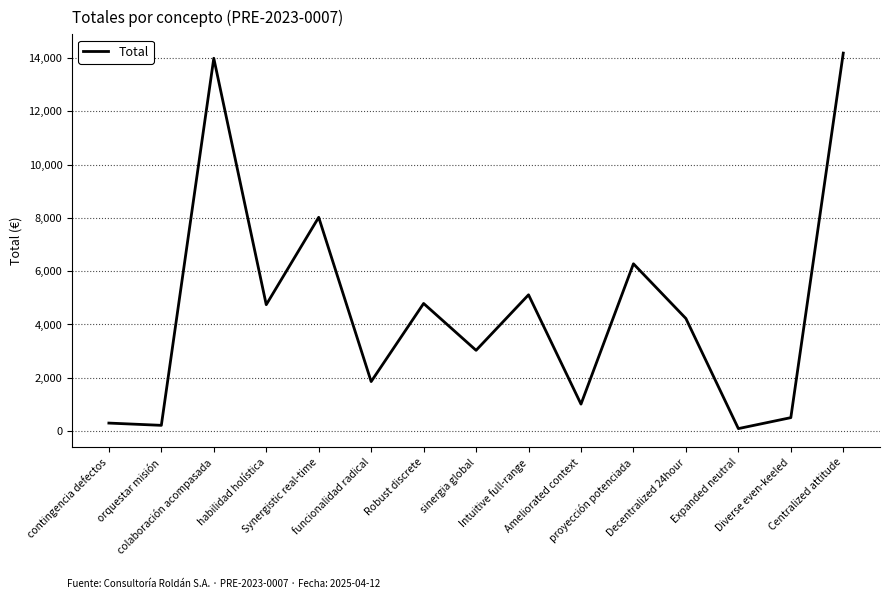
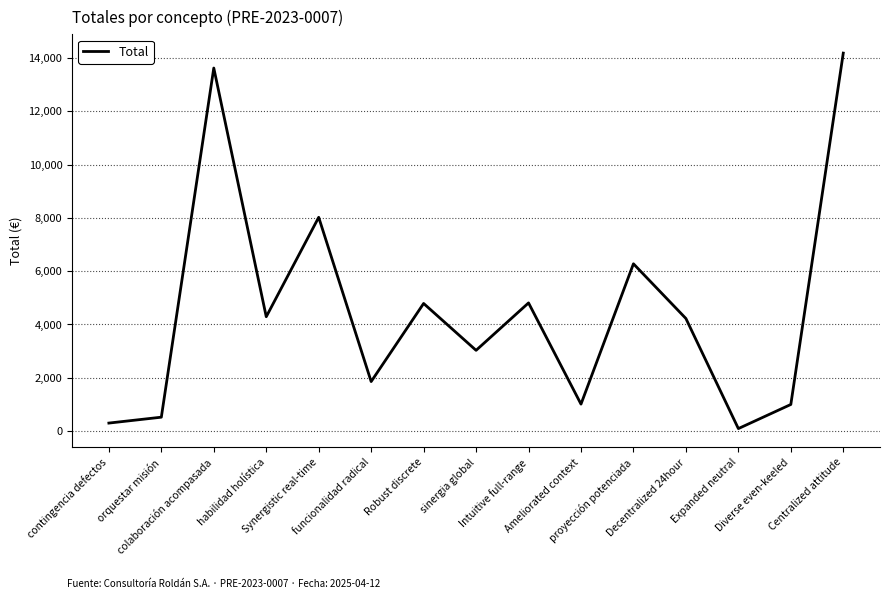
  {
    "contingencia defectos": "300",
-   "orquestar misión": "200",
-   "colaboración acompasada": "14,000",
-   "habilidad holística": "4,700",
+   "orquestar misión": "500",
+   "colaboración acompasada": "13,600",
+   "habilidad holística": "4,300",
    "Synergistic real-time": "8,000",
    "funcionalidad radical": "1,900",
    "Robust discrete": "4,800",
    "sinergia global": "3,000",
-   "Intuitive full-range": "5,100",
+   "Intuitive full-range": "4,800",
    "Ameliorated context": "1,000",
    "proyección potenciada": "6,300",
    "Decentralized 24hour": "4,200",
    "Expanded neutral": "100",
-   "Diverse even-keeled": "500",
+   "Diverse even-keeled": "1,000",
    "Centralized attitude": "14,200"
  }
